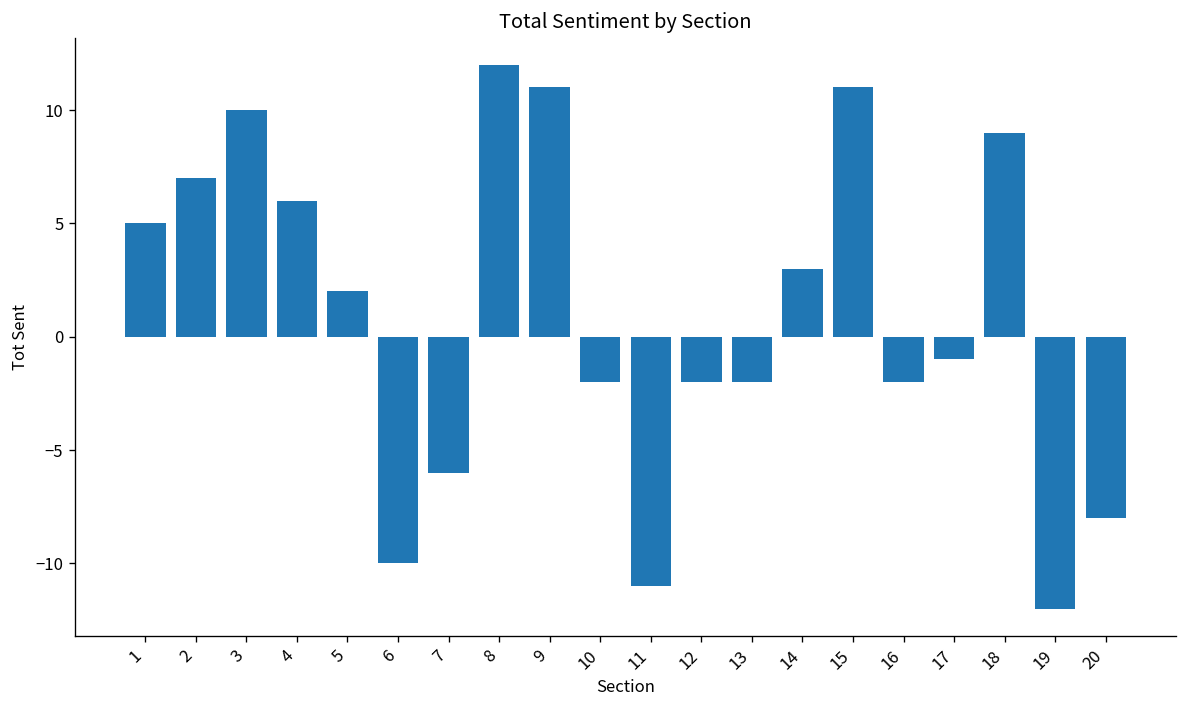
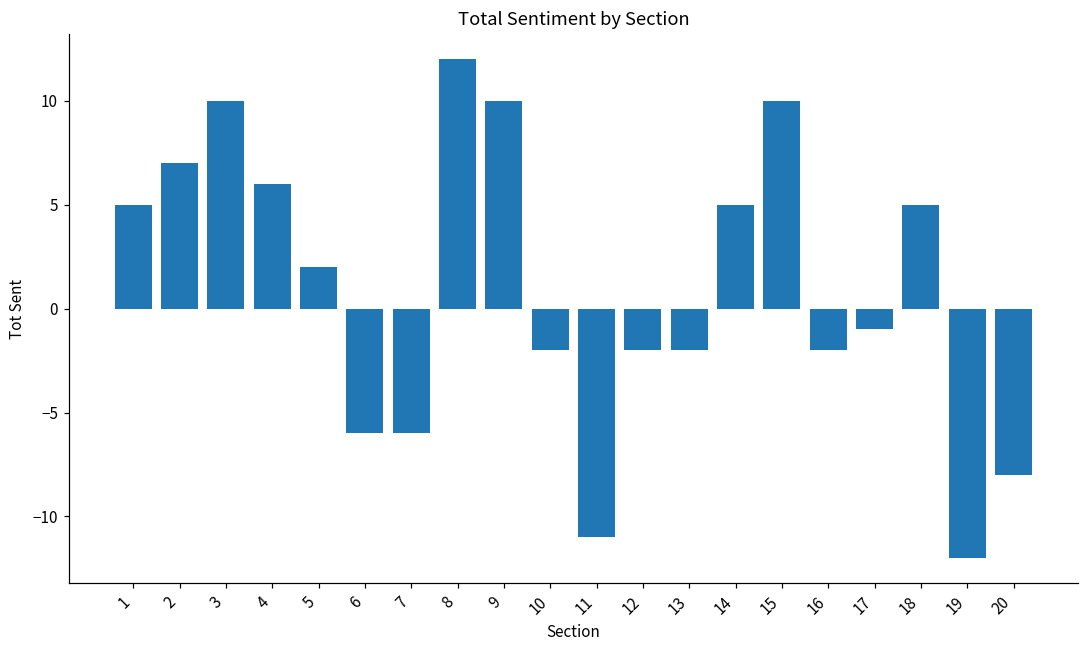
  {
    "1": 5,
    "2": 7,
    "3": 10,
    "4": 6,
    "5": 2,
-   "6": -10,
+   "6": -6,
    "7": -6,
    "8": 12,
-   "9": 11,
+   "9": 10,
    "10": -2,
    "11": -11,
    "12": -2,
    "13": -2,
-   "14": 3,
-   "15": 11,
+   "14": 5,
+   "15": 10,
    "16": -2,
    "17": -1,
-   "18": 9,
+   "18": 5,
    "19": -12,
    "20": -8
  }
